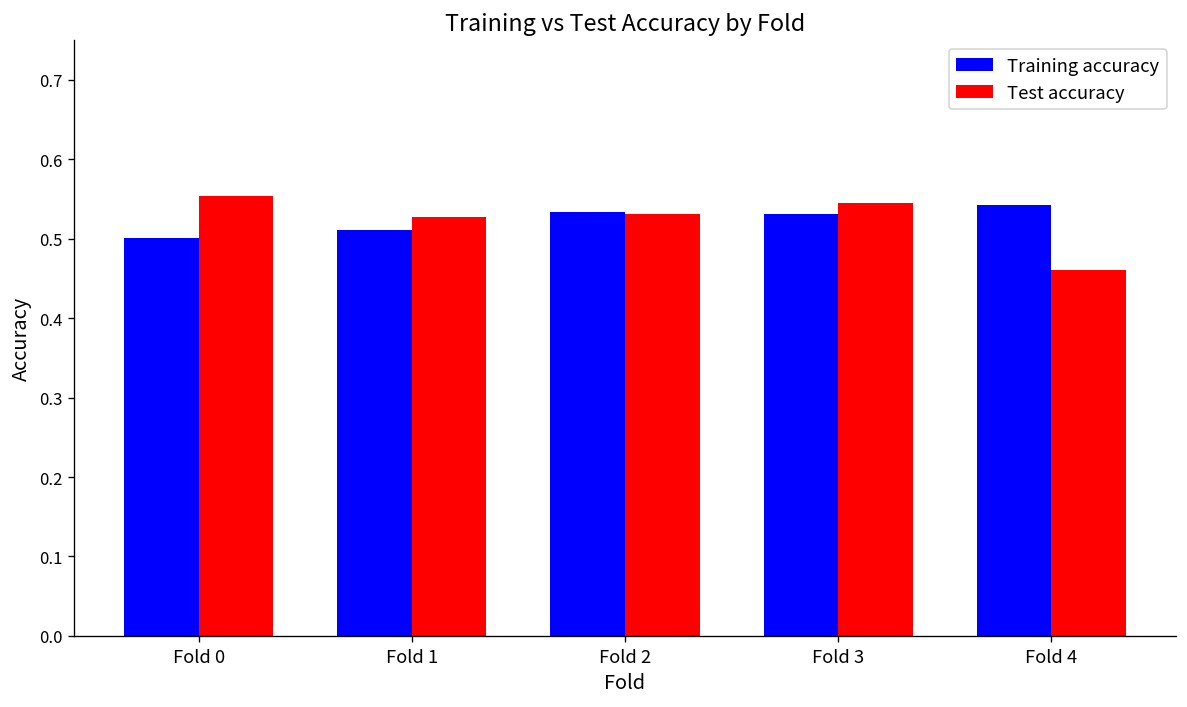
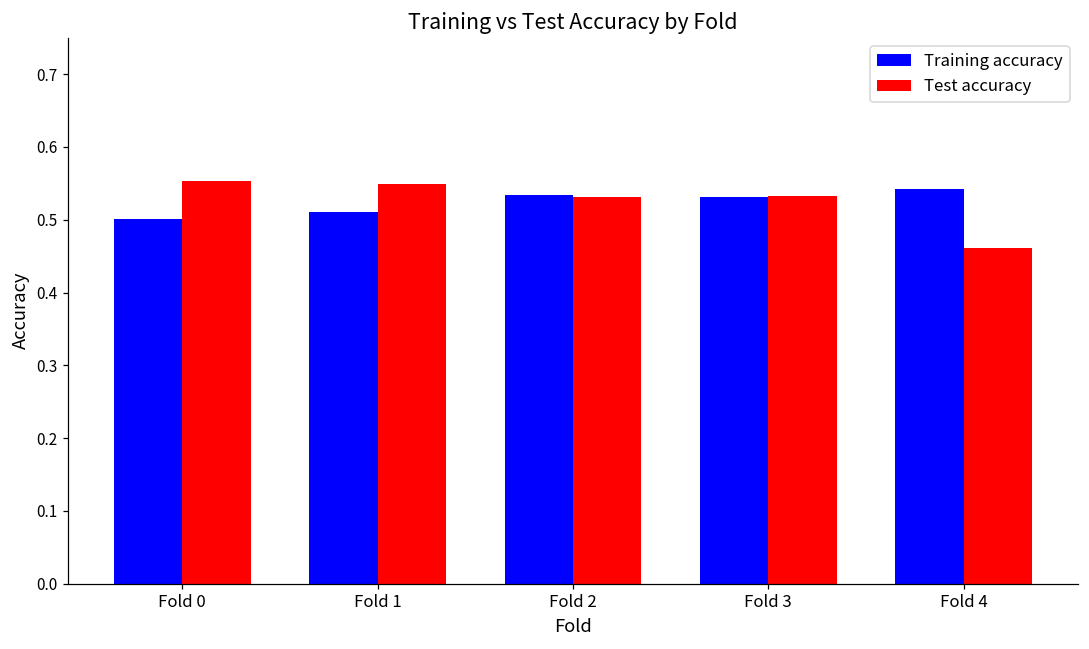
  {
    "Training accuracy": {
      "Fold 0": 0.50,
      "Fold 1": 0.51,
      "Fold 2": 0.53,
      "Fold 3": 0.53,
      "Fold 4": 0.54
    },
    "Test accuracy": {
      "Fold 0": 0.55,
-     "Fold 1": 0.53,
+     "Fold 1": 0.55,
      "Fold 2": 0.53,
-     "Fold 3": 0.55,
+     "Fold 3": 0.53,
      "Fold 4": 0.46
    }
  }
